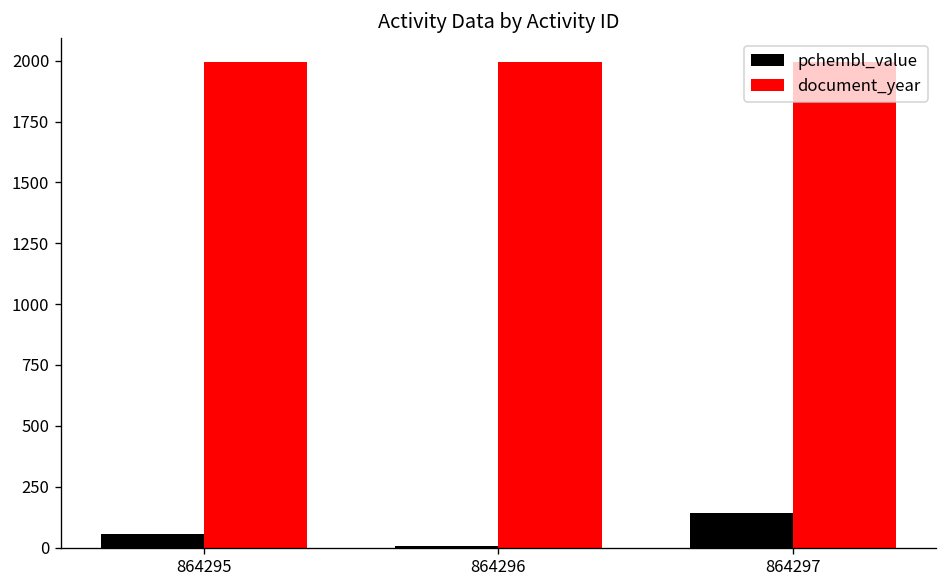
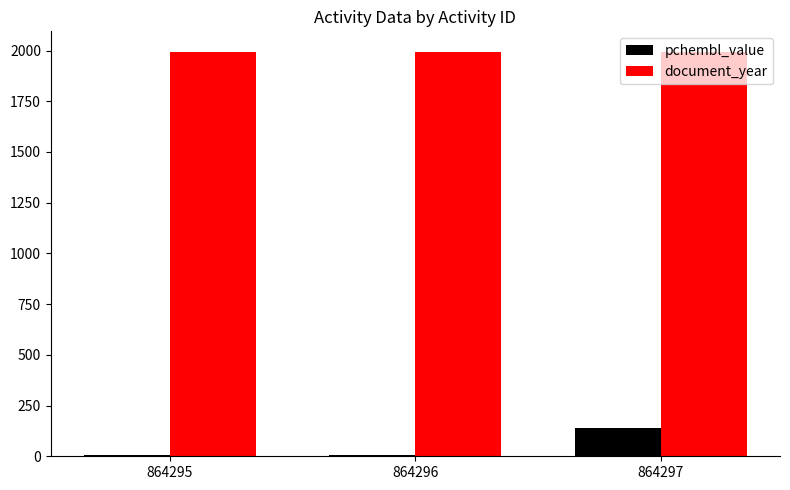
  {
    "pchembl_value": {
-     "864295": 60,
+     "864295": 10,
      "864297": 140
    },
    "document_year": {
      "864295": 2000,
      "864296": 2000
    }
  }
